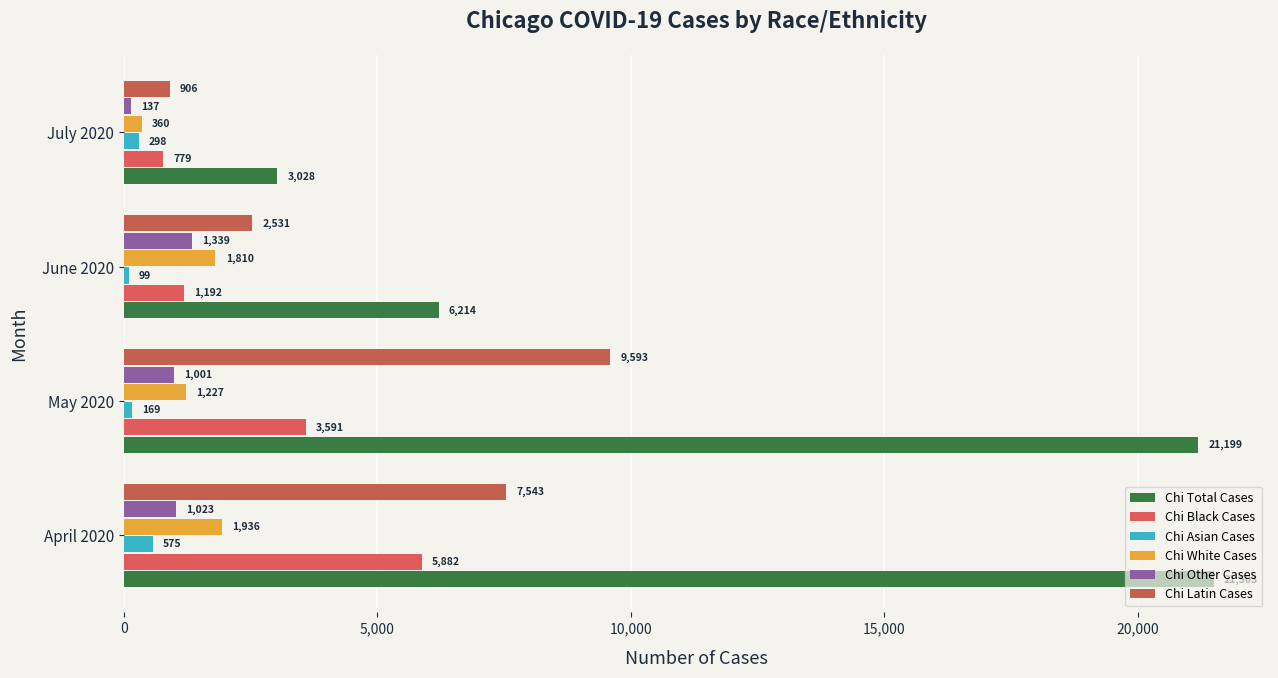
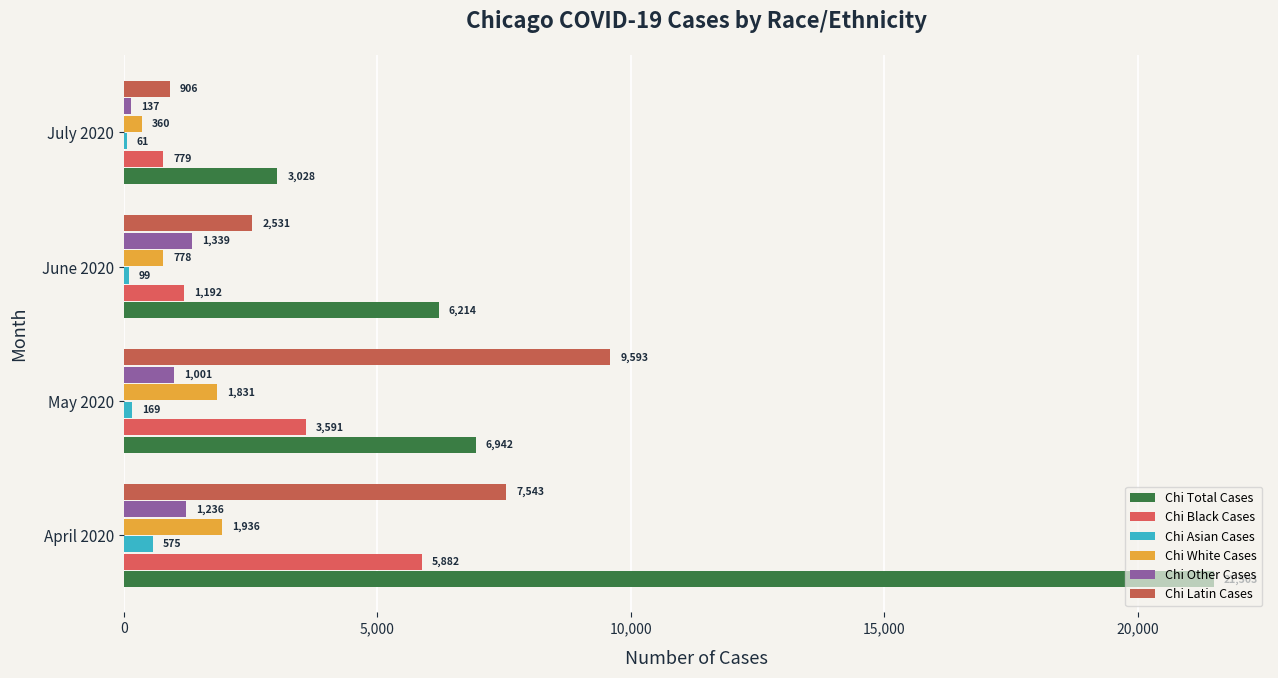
  {
    "Chi Total Cases": {
      "July 2020": "3,028",
      "June 2020": "6,214",
-     "May 2020": "21,199"
+     "May 2020": "6,942"
    },
    "Chi Asian Cases": {
-     "July 2020": "298",
+     "July 2020": "61",
      "June 2020": "99",
      "May 2020": "169",
      "April 2020": "575"
    },
    "Chi White Cases": {
      "July 2020": "360",
-     "June 2020": "1,810",
-     "May 2020": "1,227",
+     "June 2020": "778",
+     "May 2020": "1,831",
      "April 2020": "1,936"
    },
    "Chi Other Cases": {
      "July 2020": "137",
      "June 2020": "1,339",
      "May 2020": "1,001",
-     "April 2020": "1,023"
+     "April 2020": "1,236"
    }
  }
